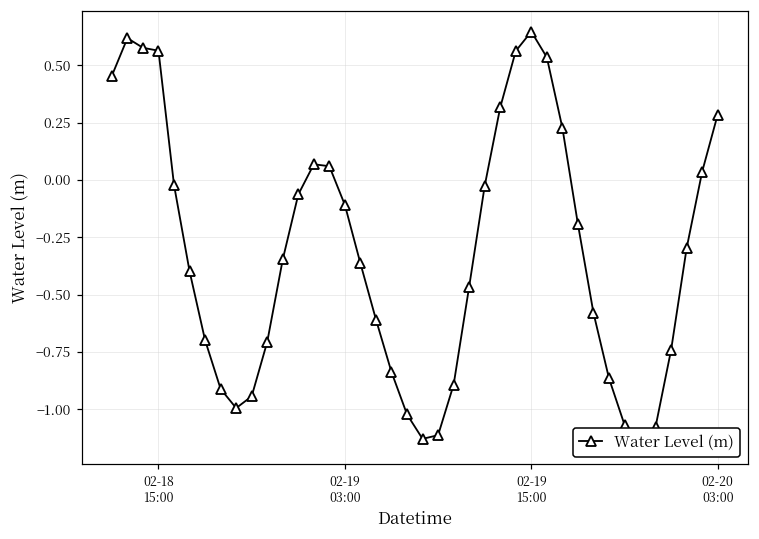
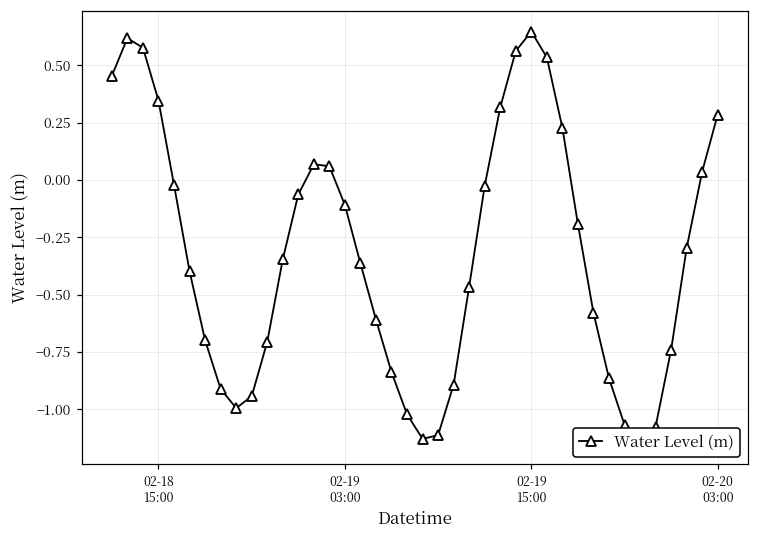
  {
-   "02-18 15:00": 0.56,
+   "02-18 15:00": 0.35,
    "02-19 03:00": -0.11,
    "02-19 15:00": 0.65,
    "02-20 03:00": 0.29
  }
